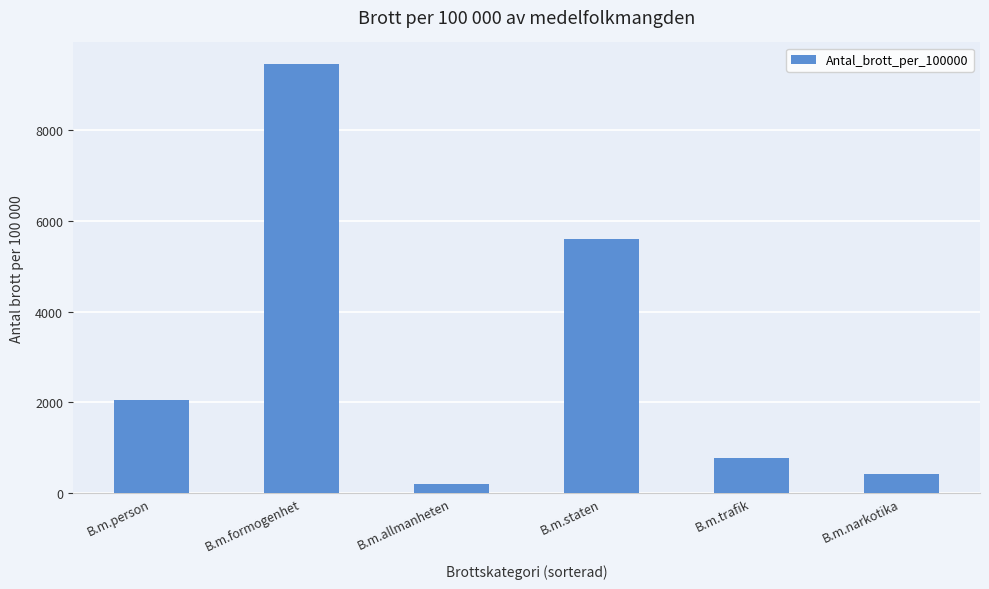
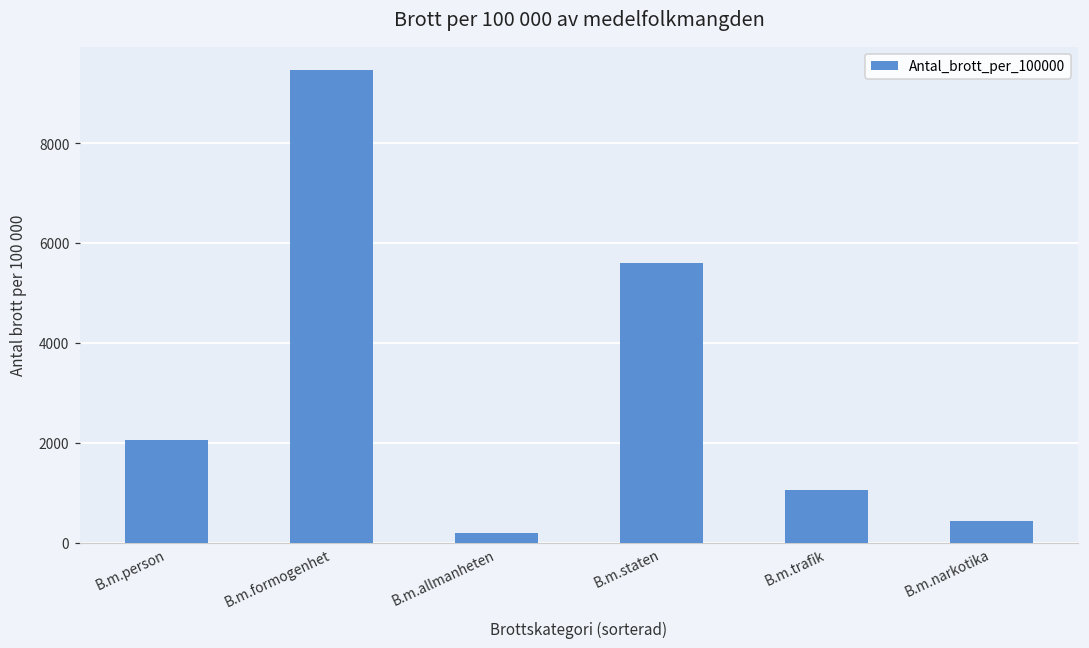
  {
    "B.m.person": 2000,
    "B.m.formogenhet": 9500,
    "B.m.allmanheten": 200,
    "B.m.staten": 5600,
-   "B.m.trafik": 800,
+   "B.m.trafik": 1100,
    "B.m.narkotika": 400
  }
